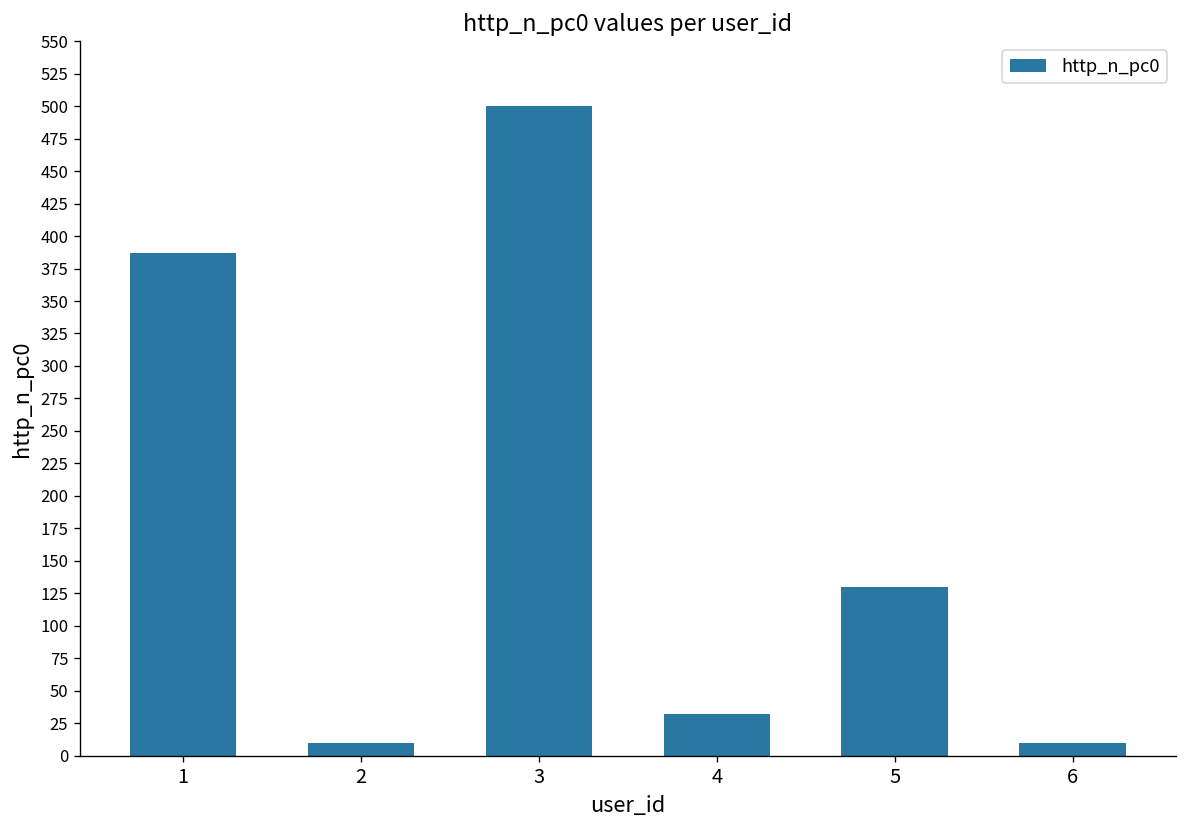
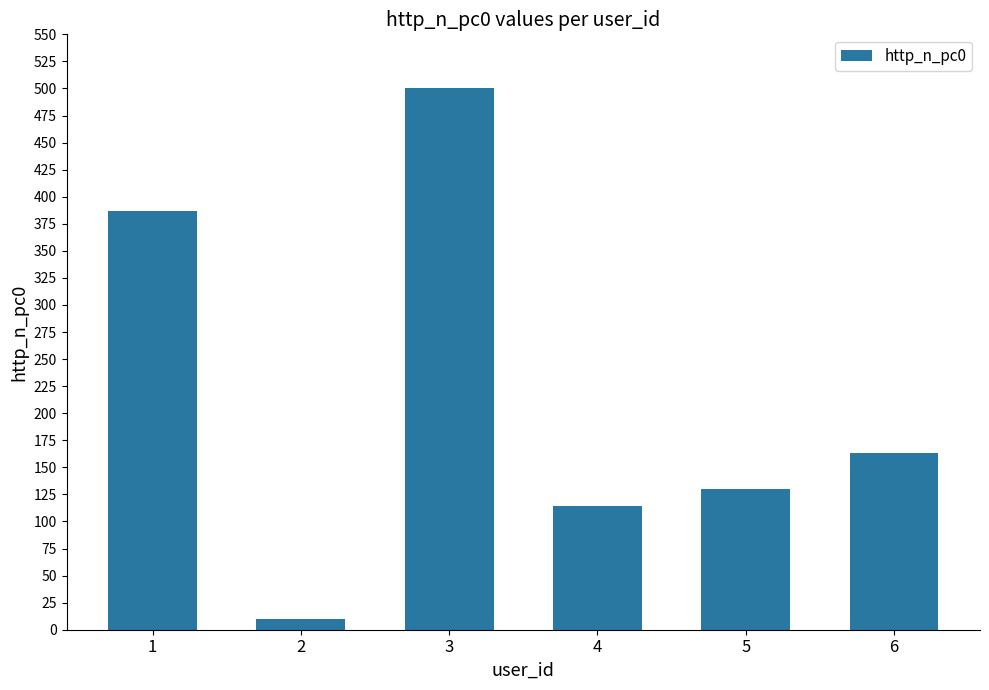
  {
    "1": 387,
    "2": 10,
    "3": 500,
-   "4": 32,
+   "4": 114,
    "5": 130,
-   "6": 10
+   "6": 163
  }
